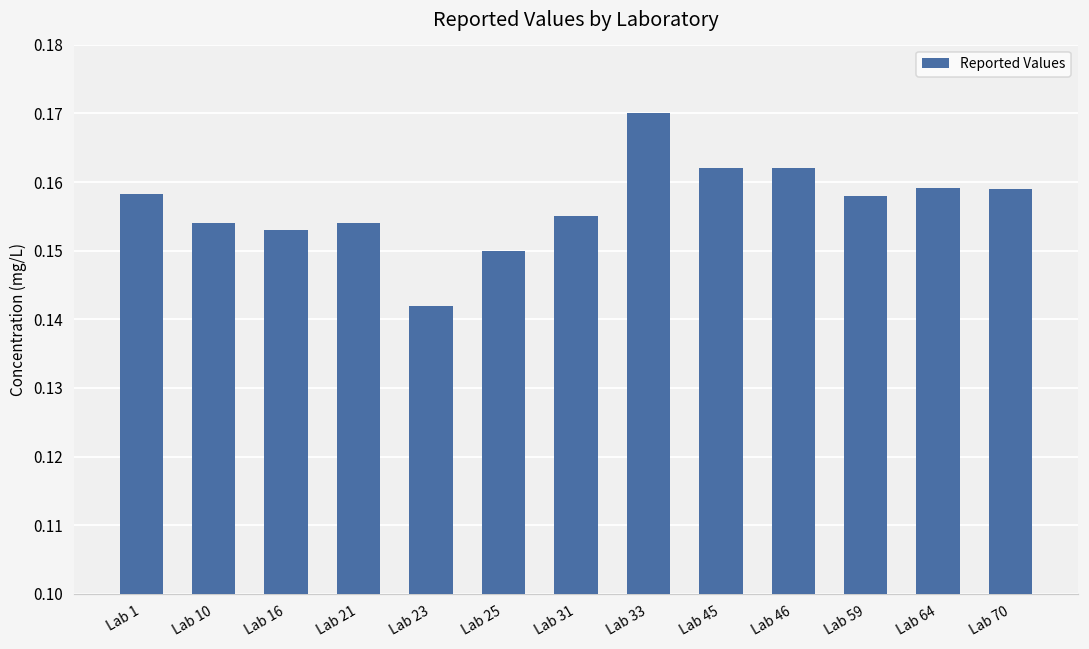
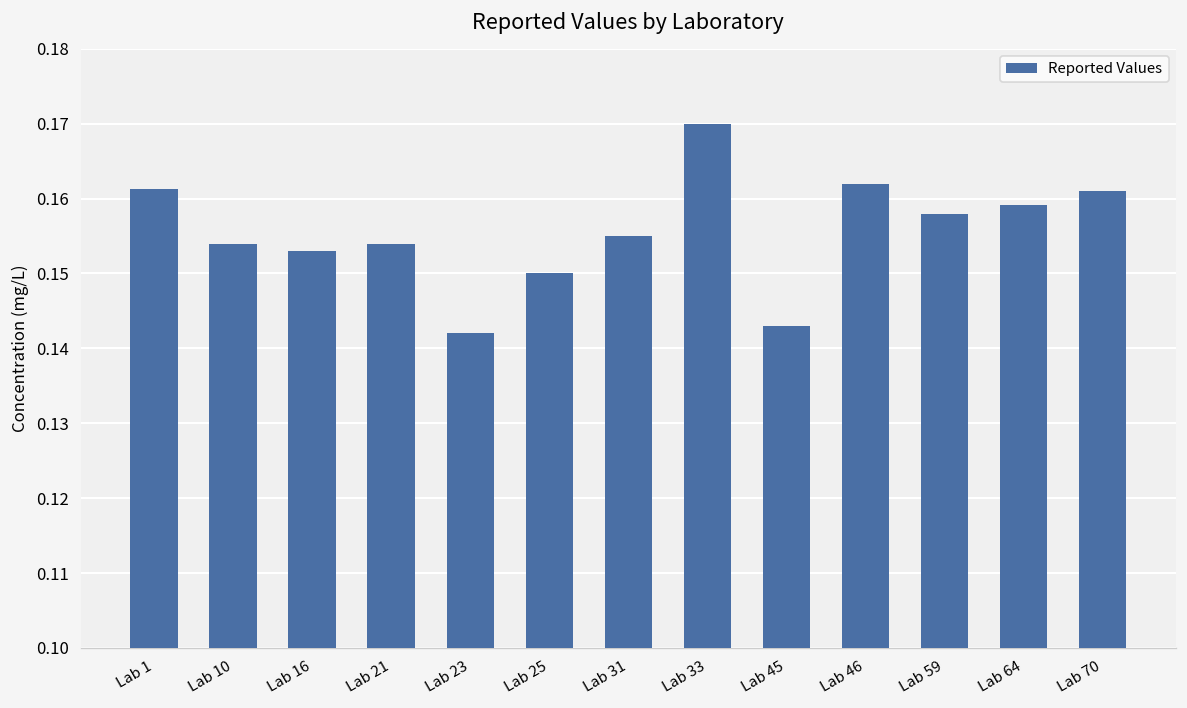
  {
-   "Lab 1": 0.158,
+   "Lab 1": 0.161,
    "Lab 10": 0.154,
    "Lab 16": 0.153,
    "Lab 21": 0.154,
    "Lab 23": 0.142,
    "Lab 25": 0.150,
    "Lab 31": 0.155,
    "Lab 33": 0.170,
-   "Lab 45": 0.162,
+   "Lab 45": 0.143,
    "Lab 46": 0.162,
    "Lab 59": 0.158,
    "Lab 64": 0.159,
-   "Lab 70": 0.159
+   "Lab 70": 0.161
  }
